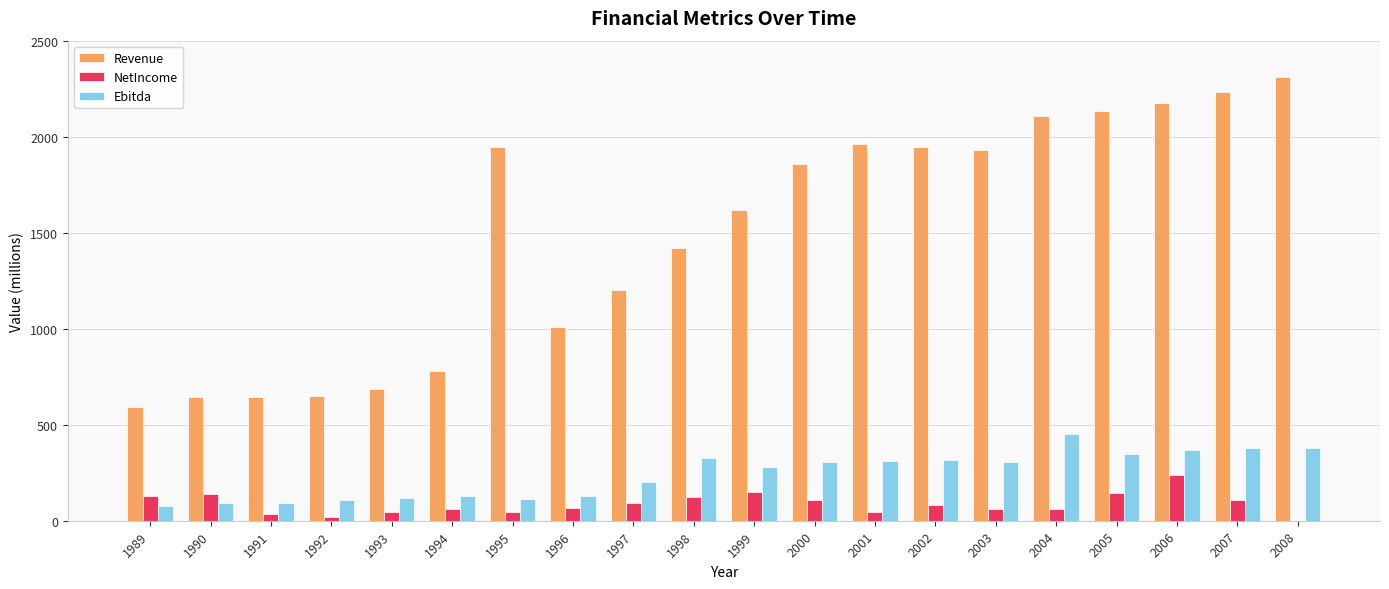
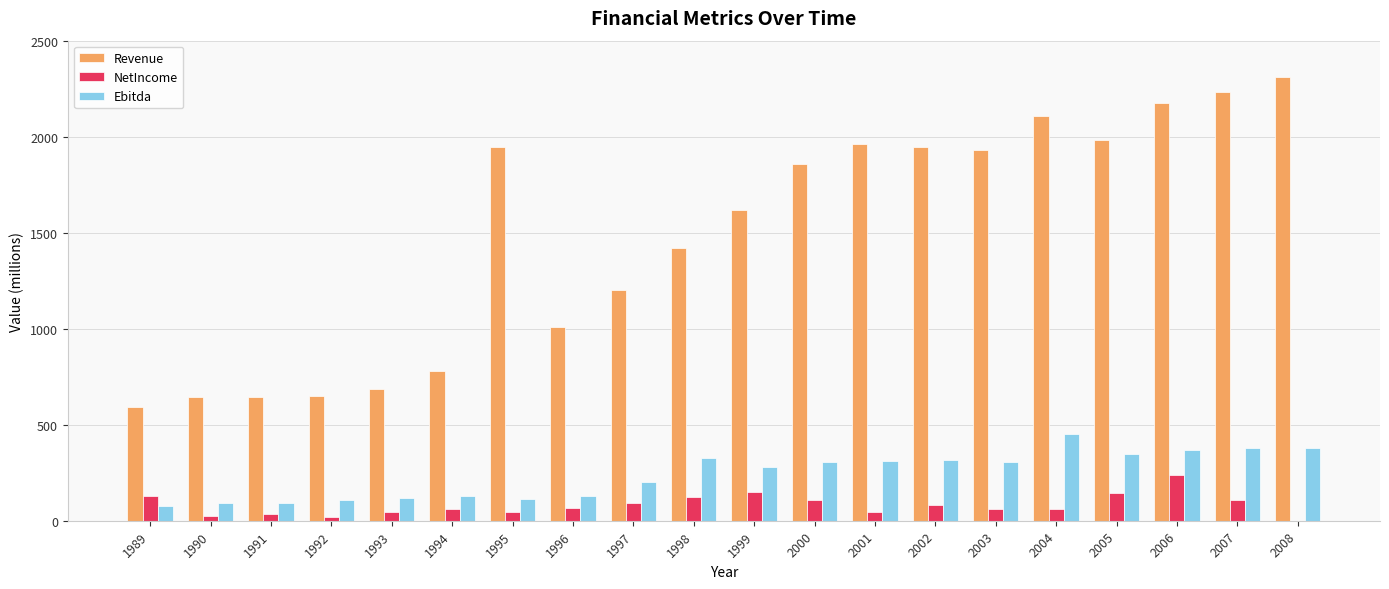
  {
    "Revenue": {
      "1989": 590,
      "1990": 640,
      "1991": 640,
      "1992": 650,
      "1993": 680,
      "1994": 780,
      "1995": 1950,
      "1996": 1010,
      "1997": 1200,
      "1998": 1420,
      "1999": 1620,
      "2000": 1860,
      "2001": 1960,
      "2002": 1940,
      "2003": 1930,
      "2004": 2110,
-     "2005": 2140,
+     "2005": 1980,
      "2006": 2180,
      "2007": 2240,
      "2008": 2310
    },
    "NetIncome": {
      "1989": 130,
-     "1990": 140,
+     "1990": 30,
      "1991": 30,
      "1992": 20,
      "1993": 50,
      "1994": 60,
      "1995": 50,
      "1996": 60,
      "1997": 90,
      "1998": 120,
      "1999": 150,
      "2000": 110,
      "2001": 40,
      "2002": 80,
      "2003": 60,
      "2004": 60,
      "2005": 140,
      "2006": 240,
      "2007": 110,
      "2008": 0
    },
    "Ebitda": {
      "1989": 80,
      "1990": 90,
      "1991": 90,
      "1992": 110,
      "1993": 120,
      "1994": 130,
      "1995": 110,
      "1996": 130,
      "1997": 200,
      "1998": 330,
      "1999": 280,
      "2000": 310,
      "2001": 310,
      "2002": 320,
      "2003": 310,
      "2004": 450,
      "2005": 350,
      "2006": 370,
      "2007": 380,
      "2008": 380
    }
  }
